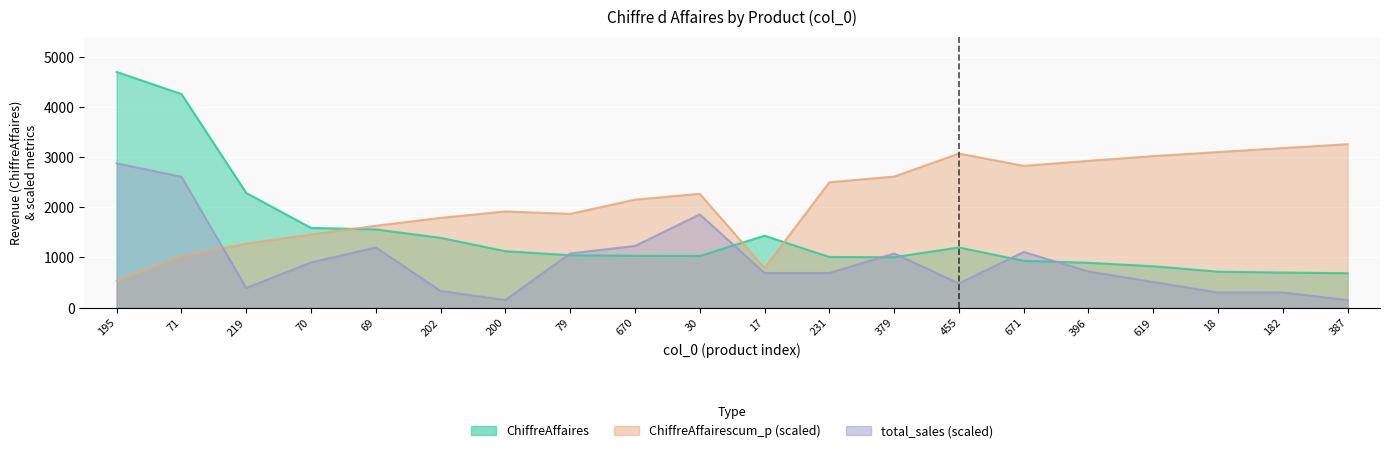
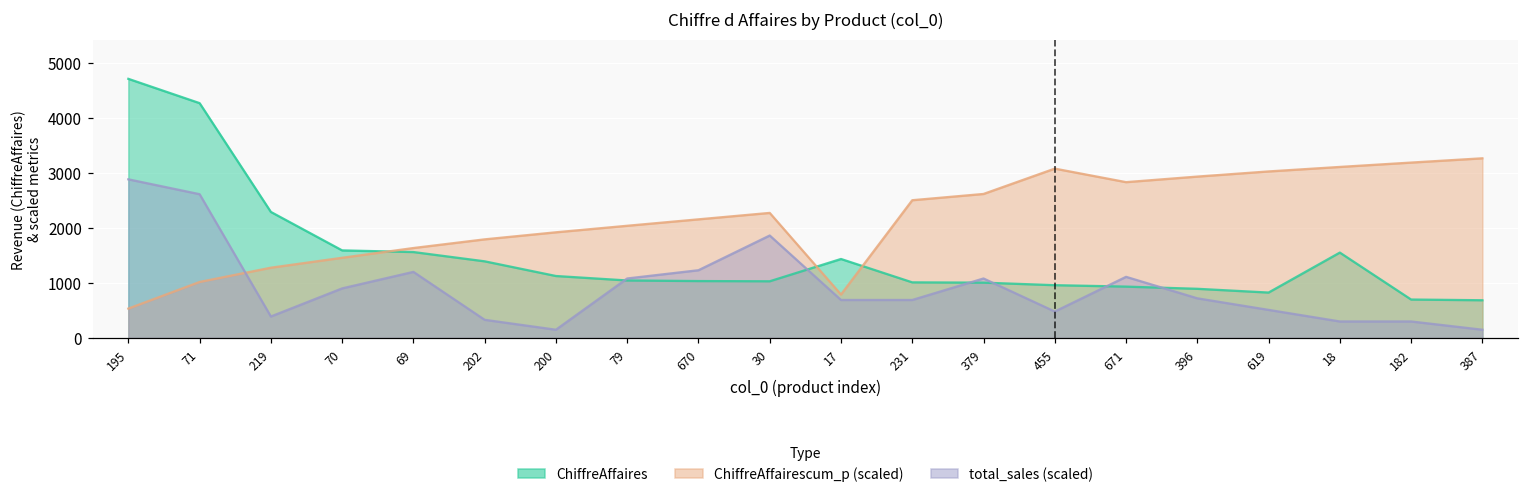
  {
    "ChiffreAffaires": {
      "195": 4700,
      "71": 4300,
      "219": 2300,
      "70": 1600,
      "69": 1600,
      "202": 1400,
      "200": 1100,
      "670": 1000,
      "30": 1000,
      "17": 1400,
      "231": 1000,
      "379": 1000,
-     "455": 1200,
+     "455": 1000,
      "671": 900,
      "396": 900,
      "619": 800,
-     "18": 700,
+     "18": 1600,
      "182": 700,
      "387": 700
    },
    "ChiffreAffairescum_p (scaled)": {
      "195": 500,
      "71": 1000,
      "219": 1300,
      "70": 1500,
      "69": 1600,
      "202": 1800,
      "200": 1900,
-     "79": 1900,
+     "79": 2000,
      "670": 2200,
      "30": 2300,
      "17": 800,
      "231": 2500,
      "379": 2600,
      "455": 3100,
      "671": 2800,
      "396": 2900,
      "619": 3000,
      "18": 3100,
      "182": 3200,
      "387": 3300
    },
    "total_sales (scaled)": {
      "195": 2900,
      "71": 2600,
      "219": 400,
      "70": 900,
      "69": 1200,
      "202": 300,
      "200": 200,
      "670": 1200,
      "30": 1900,
      "17": 700,
      "231": 700,
      "379": 1100,
      "455": 500,
      "671": 1100,
      "396": 700,
      "619": 500,
      "18": 300,
      "182": 300,
      "387": 200
    }
  }
